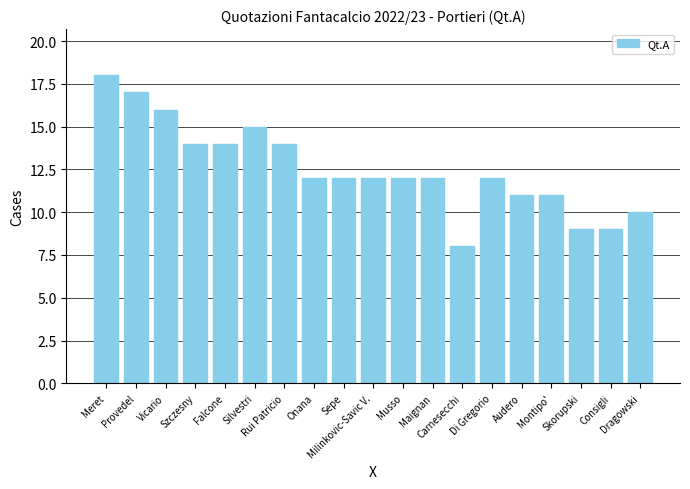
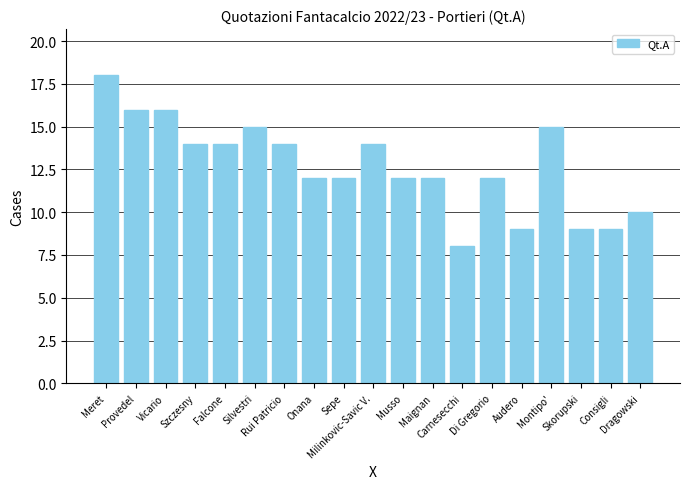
  {
    "Meret": 18,
-   "Provedel": 17,
+   "Provedel": 16,
    "Vicario": 16,
    "Szczesny": 14,
    "Falcone": 14,
    "Silvestri": 15,
    "Rui Patricio": 14,
    "Onana": 12,
    "Sepe": 12,
-   "Milinkovic-Savic V.": 12,
+   "Milinkovic-Savic V.": 14,
    "Musso": 12,
    "Maignan": 12,
    "Carnesecchi": 8,
    "Di Gregorio": 12,
-   "Audero": 11,
-   "Montipo'": 11,
+   "Audero": 9,
+   "Montipo'": 15,
    "Skorupski": 9,
    "Consigli": 9,
    "Dragowski": 10
  }
